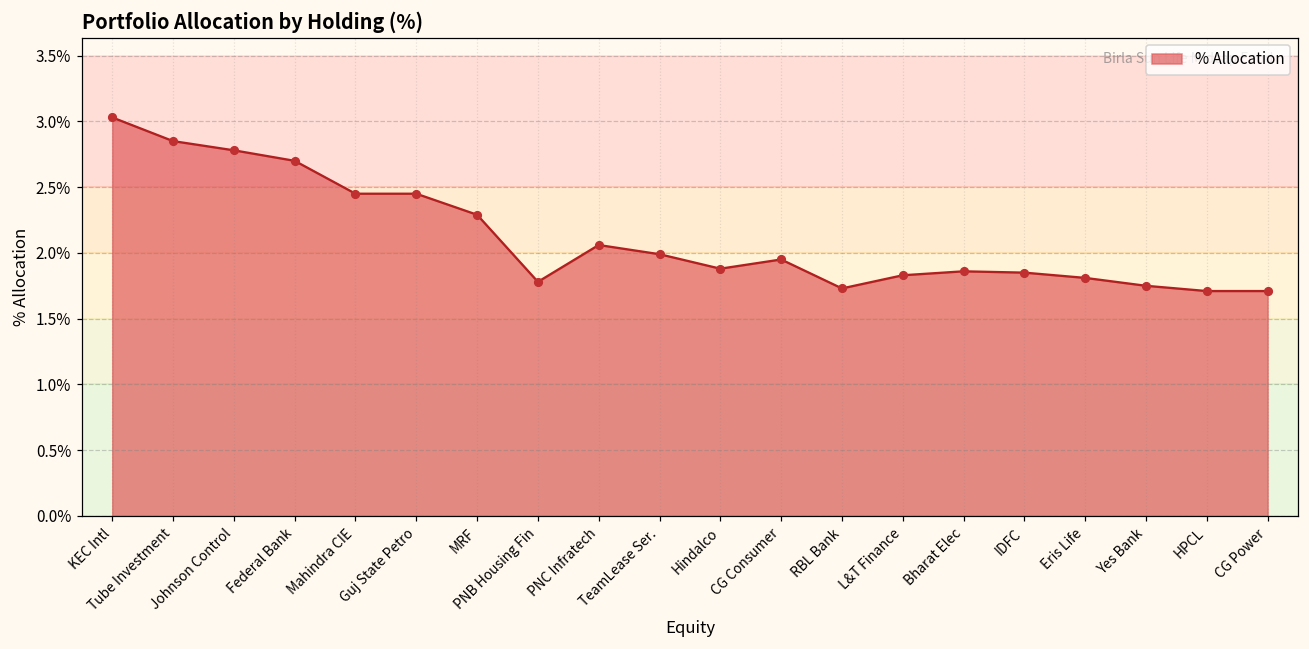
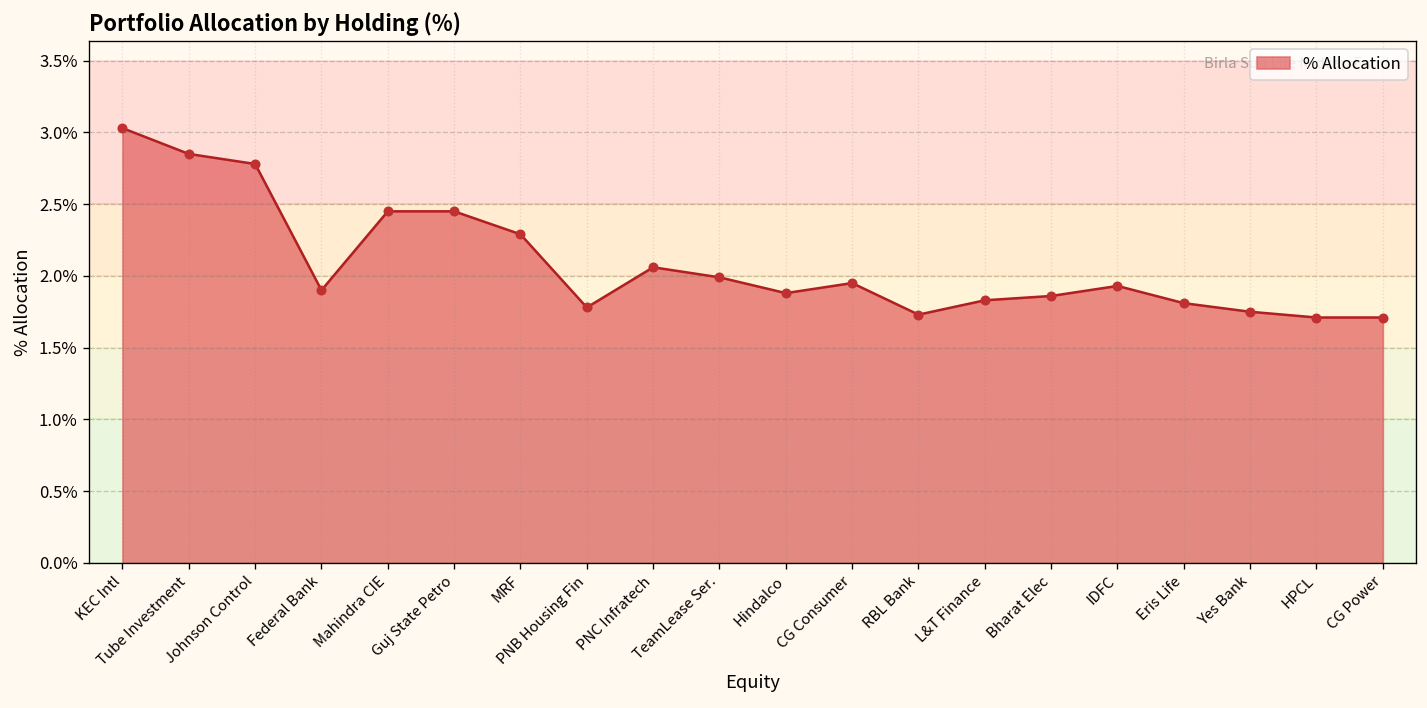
  {
    "% Allocation": {
-     "Federal Bank": "2.7%",
-     "IDFC": "1.85%"
+     "Federal Bank": "1.9%",
+     "IDFC": "1.93%"
    }
  }
